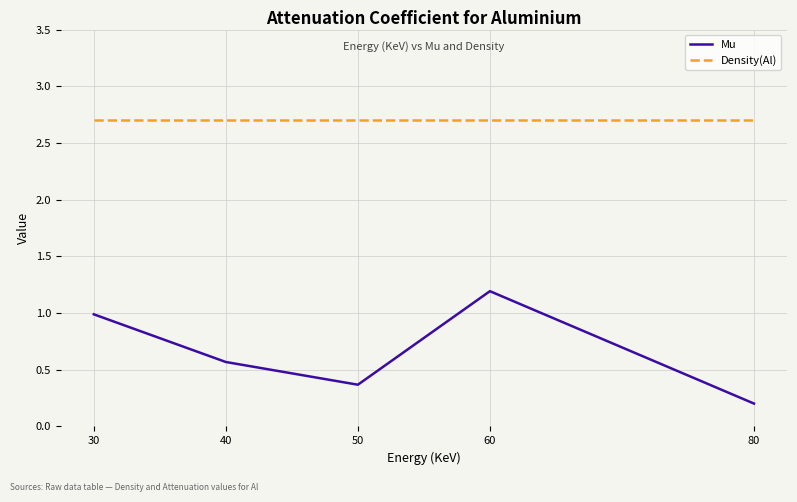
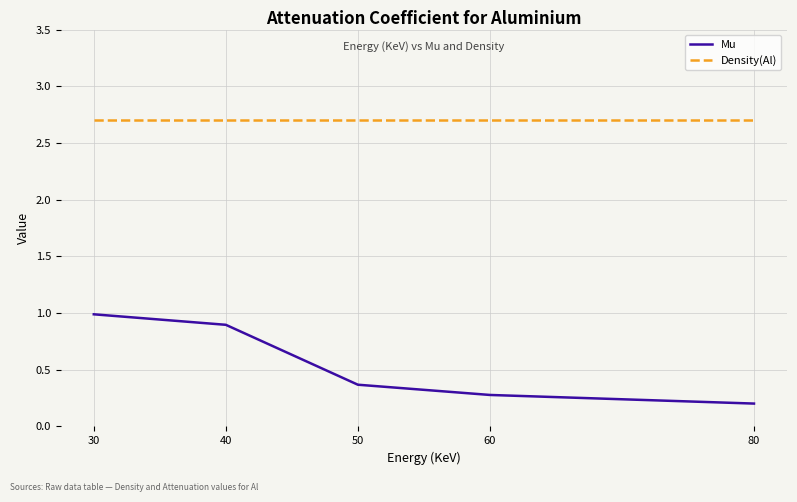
  {
    "Mu": {
      "30": 0.99,
-     "40": 0.57,
+     "40": 0.90,
      "50": 0.37,
-     "60": 1.19,
+     "60": 0.28,
      "80": 0.20
    },
    "Density(Al)": {
      "30": 2.70,
      "40": 2.70,
      "50": 2.70,
      "60": 2.70,
      "80": 2.70
    }
  }
